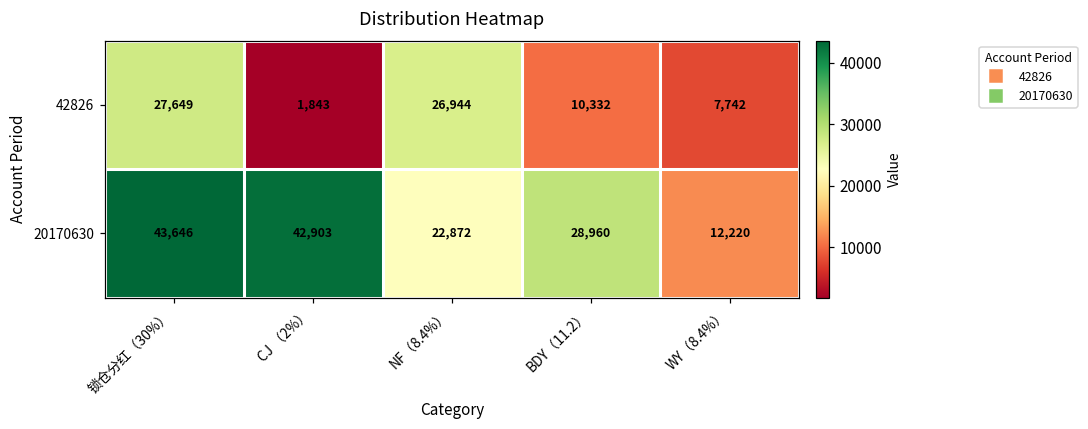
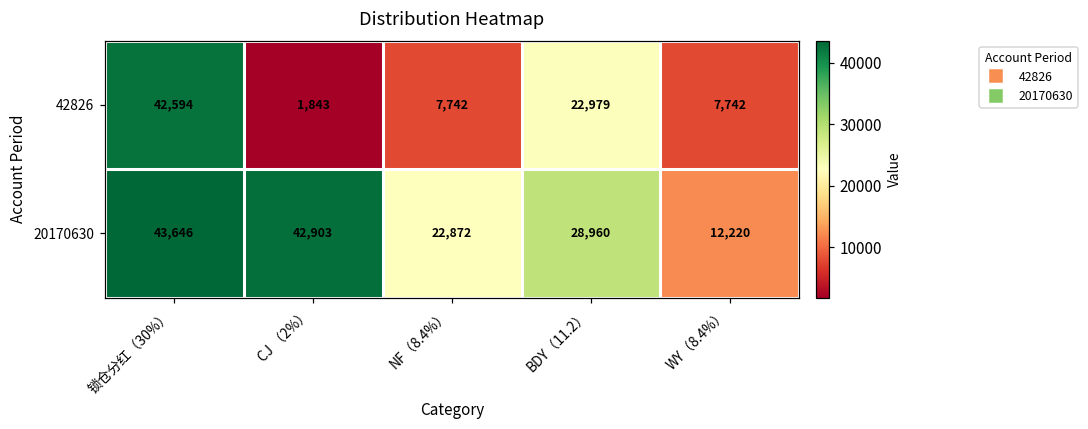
  {
    "42826": {
-     "锁仓分红（30%）": "27,649",
+     "锁仓分红（30%）": "42,594",
      "CJ （2%）": "1,843",
-     "NF（8.4%）": "26,944",
-     "BDY（11.2）": "10,332",
+     "NF（8.4%）": "7,742",
+     "BDY（11.2）": "22,979",
      "WY（8.4%）": "7,742"
    },
    "20170630": {
      "锁仓分红（30%）": "43,646",
      "CJ （2%）": "42,903",
      "NF（8.4%）": "22,872",
      "BDY（11.2）": "28,960",
      "WY（8.4%）": "12,220"
    }
  }
